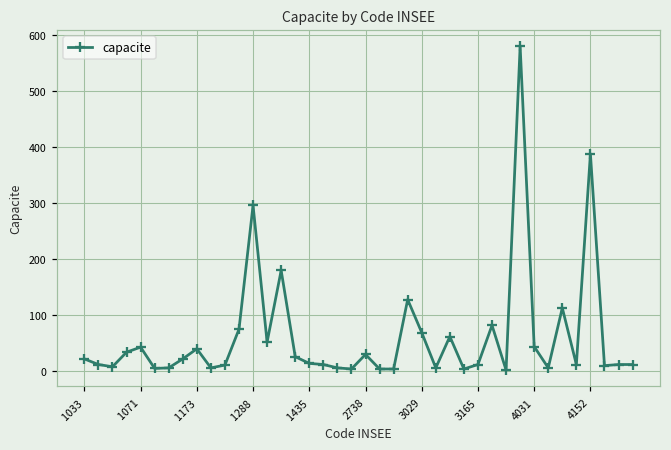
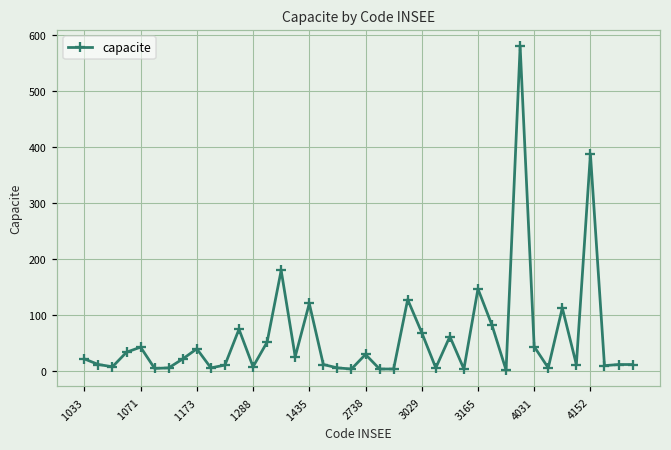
  {
    "1033": 20,
    "1071": 40,
    "1173": 40,
-   "1288": 300,
-   "1435": 10,
+   "1288": 10,
+   "1435": 120,
    "2738": 30,
    "3029": 70,
-   "3165": 10,
+   "3165": 150,
    "4031": 40,
    "4152": 390
  }
